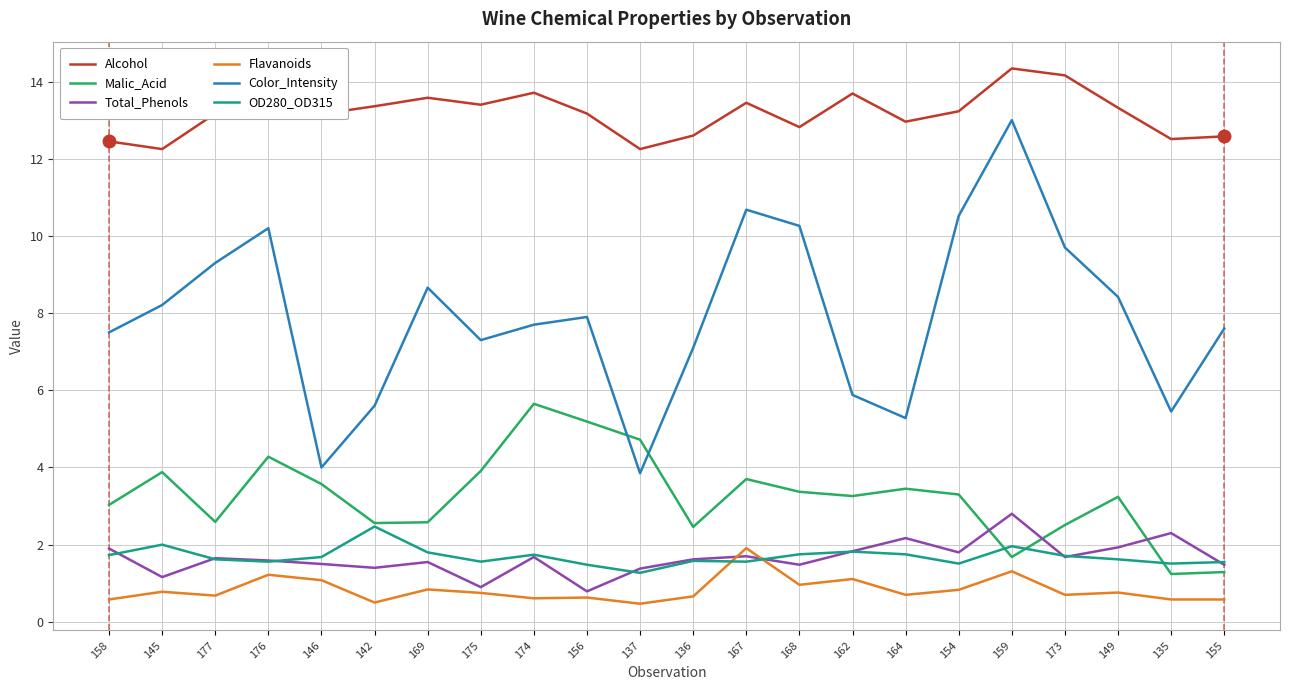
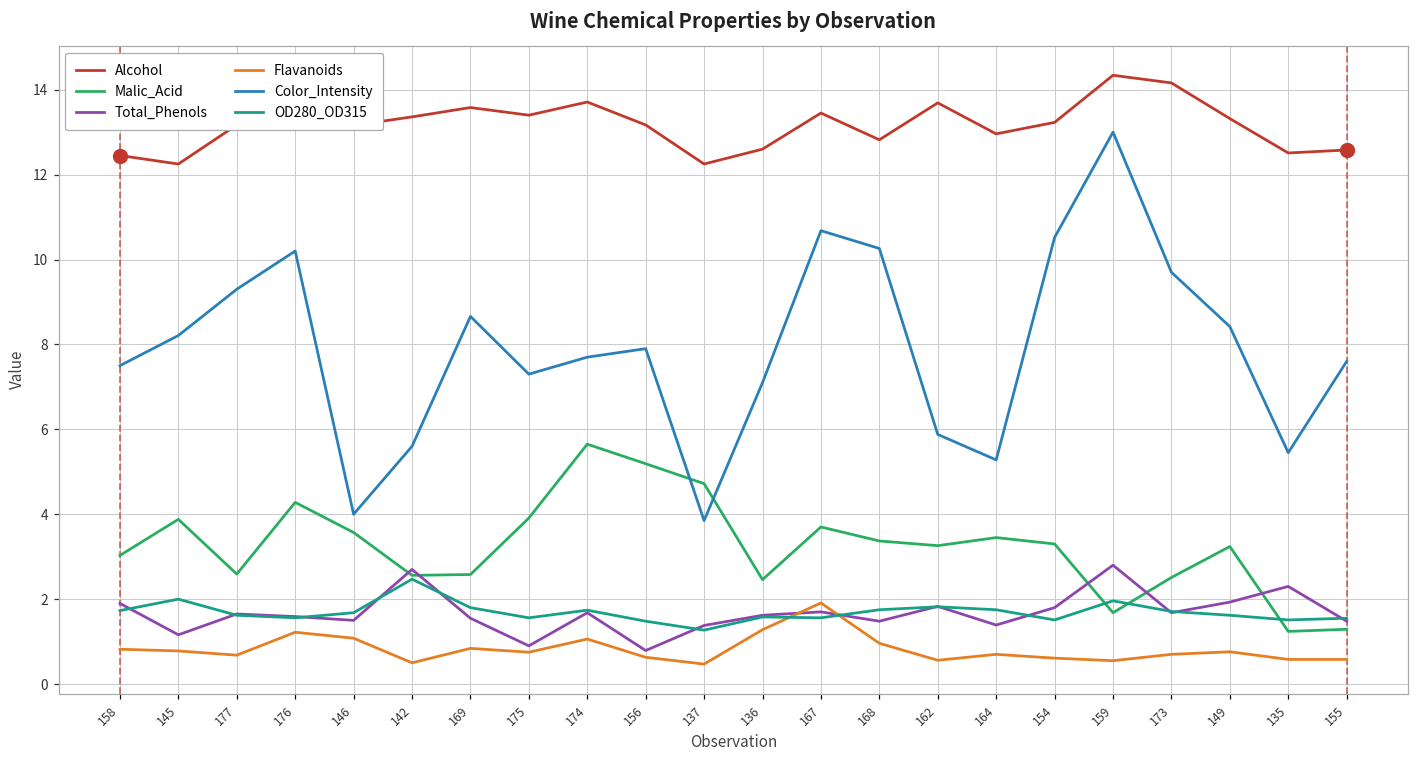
  {
    "Total_Phenols": {
      "158": 1.9,
      "145": 1.2,
      "146": 1.5,
-     "142": 1.4,
+     "142": 2.7,
      "169": 1.6,
      "175": 0.9,
      "156": 0.8,
      "137": 1.4,
      "167": 1.7,
      "168": 1.5,
-     "164": 2.2,
+     "164": 1.4,
      "154": 1.8,
      "159": 2.8,
      "149": 1.9,
      "135": 2.3,
      "155": 1.5
    },
    "Flavanoids": {
-     "158": 0.6,
+     "158": 0.8,
      "145": 0.8,
      "177": 0.7,
      "176": 1.2,
      "146": 1.1,
      "142": 0.5,
      "169": 0.8,
      "175": 0.8,
-     "174": 0.6,
+     "174": 1.1,
      "156": 0.6,
      "137": 0.5,
-     "136": 0.7,
+     "136": 1.3,
      "167": 1.9,
      "168": 1.0,
-     "162": 1.1,
+     "162": 0.6,
      "164": 0.7,
-     "154": 0.8,
-     "159": 1.3,
+     "154": 0.6,
+     "159": 0.6,
      "173": 0.7,
      "149": 0.8,
      "135": 0.6,
      "155": 0.6
    },
    "Color_Intensity": {
      "158": 7.5,
      "145": 8.2,
      "177": 9.3,
      "176": 10.2,
      "146": 4.0,
      "142": 5.6,
      "169": 8.7,
      "175": 7.3,
      "174": 7.7,
      "156": 7.9,
      "137": 3.9,
      "136": 7.1,
      "167": 10.7,
      "168": 10.3,
      "162": 5.9,
      "164": 5.3,
      "154": 10.5,
      "159": 13.0,
      "173": 9.7,
      "149": 8.4,
      "135": 5.5,
      "155": 7.6
    }
  }
